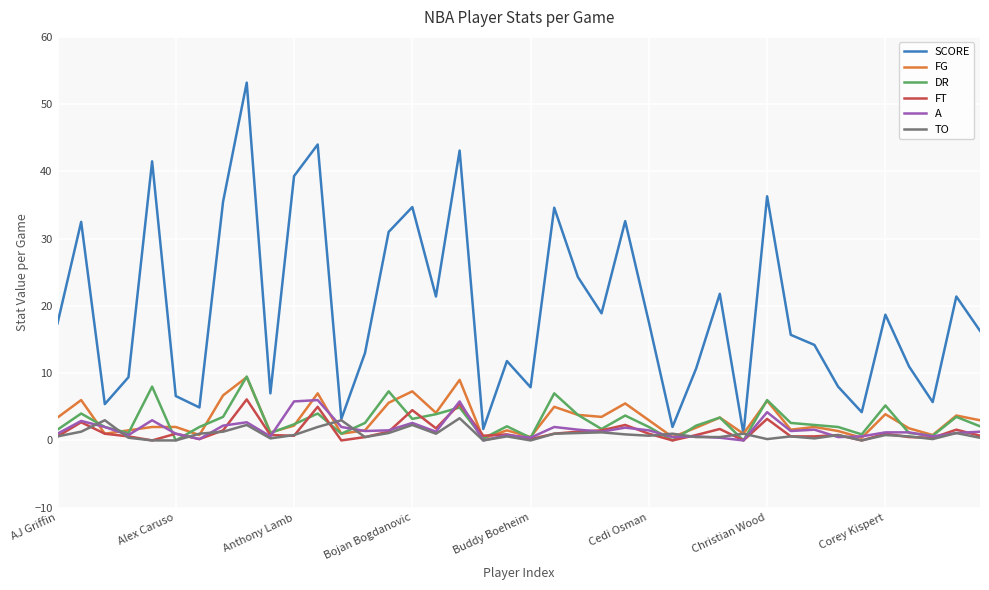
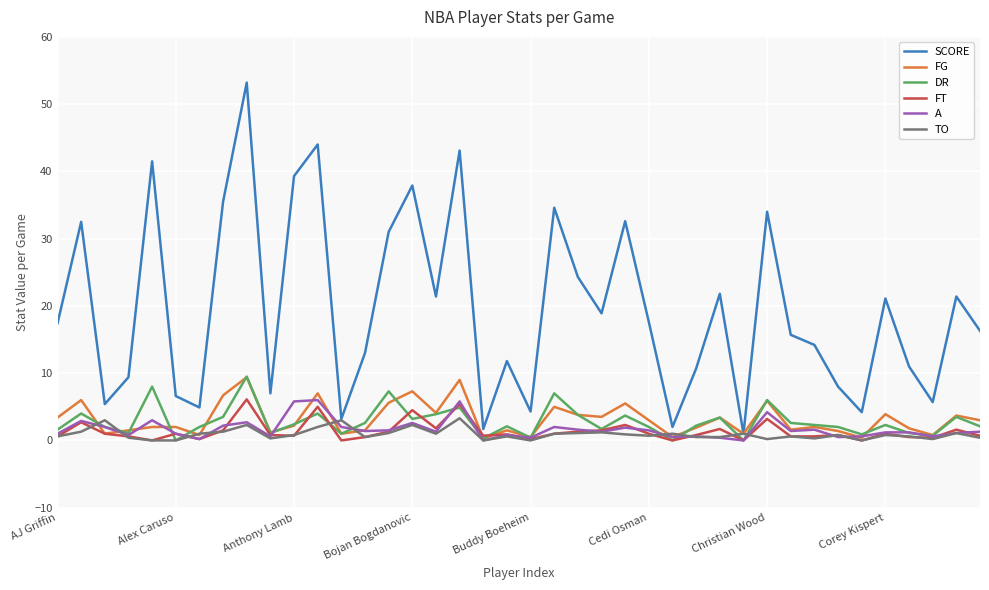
  {
    "SCORE": {
      "AJ Griffin": 17,
      "Alex Caruso": 7,
      "Anthony Lamb": 39,
-     "Bojan Bogdanovic": 35,
-     "Buddy Boeheim": 8,
+     "Bojan Bogdanovic": 38,
+     "Buddy Boeheim": 4,
      "Cedi Osman": 18,
-     "Christian Wood": 36,
-     "Corey Kispert": 19
+     "Christian Wood": 34,
+     "Corey Kispert": 21
    },
    "DR": {
      "AJ Griffin": 2,
      "Bojan Bogdanovic": 3,
      "Cedi Osman": 2,
-     "Corey Kispert": 5
+     "Corey Kispert": 2
    },
    "A": {
      "AJ Griffin": 1,
      "Anthony Lamb": 6,
      "Cedi Osman": 2,
      "Christian Wood": 4
    },
    "TO": {
      "Christian Wood": 0
    }
  }
